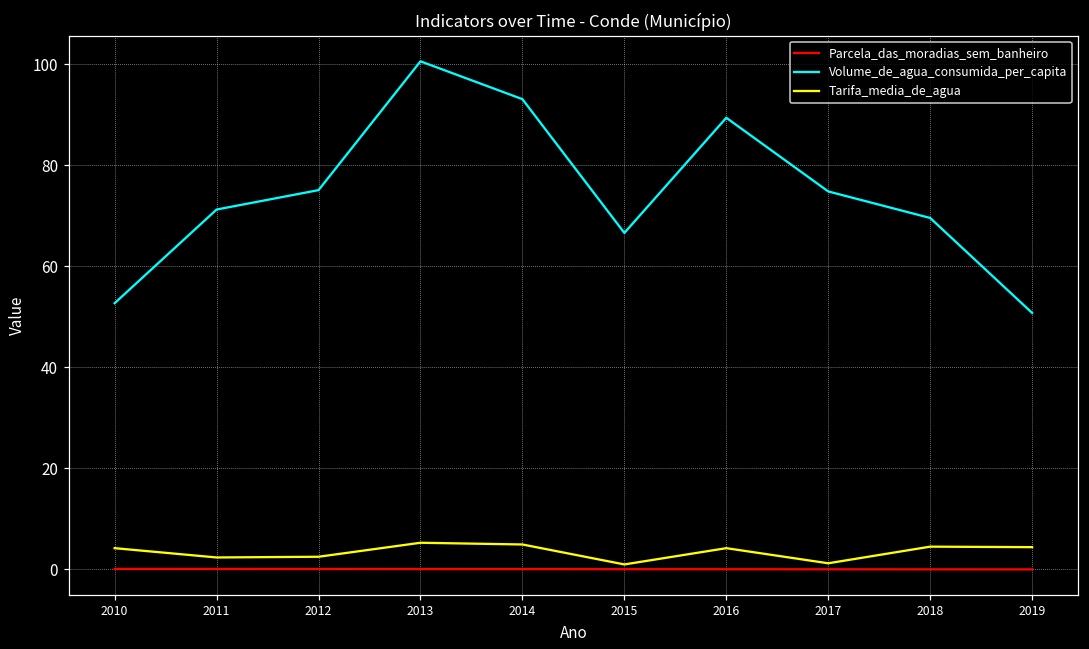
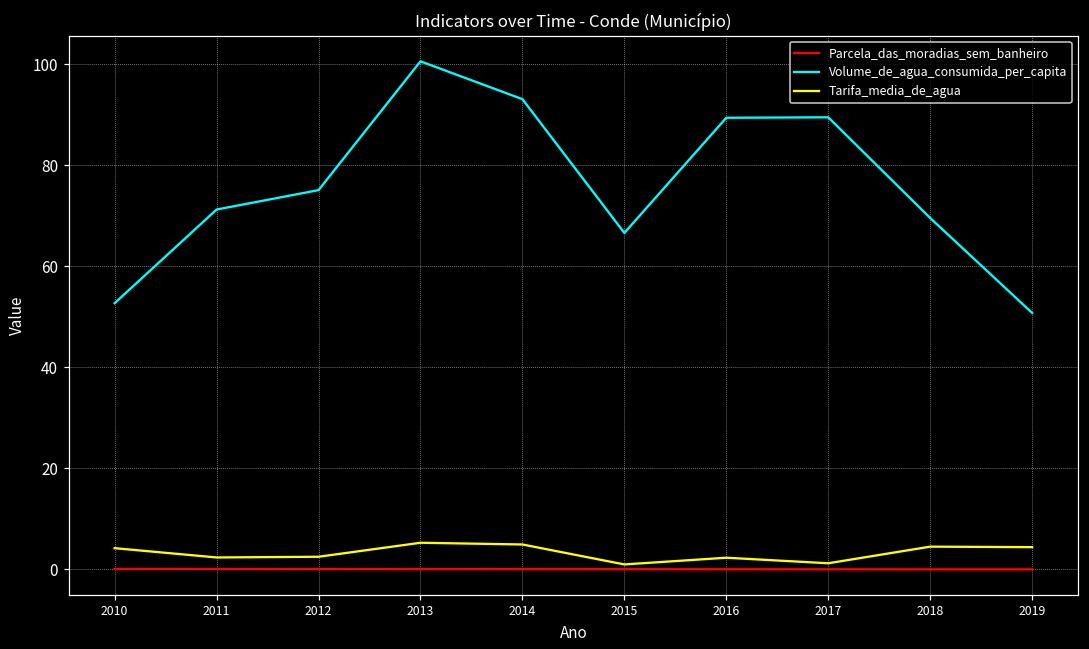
  {
    "Parcela_das_moradias_sem_banheiro": {
      "2010": 0,
      "2011": 0,
      "2012": 0,
      "2013": 0,
      "2014": 0,
      "2015": 0,
      "2016": 0,
      "2017": 0,
      "2018": 0,
      "2019": 0
    },
    "Volume_de_agua_consumida_per_capita": {
      "2010": 53,
      "2011": 71,
      "2012": 75,
      "2013": 101,
      "2014": 93,
      "2015": 67,
      "2016": 89,
-     "2017": 75,
+     "2017": 89,
      "2018": 70,
      "2019": 51
    },
    "Tarifa_media_de_agua": {
      "2010": 4,
      "2011": 2,
      "2012": 3,
      "2013": 5,
      "2014": 5,
      "2015": 1,
-     "2016": 4,
+     "2016": 2,
      "2017": 1,
      "2018": 5,
      "2019": 4
    }
  }
